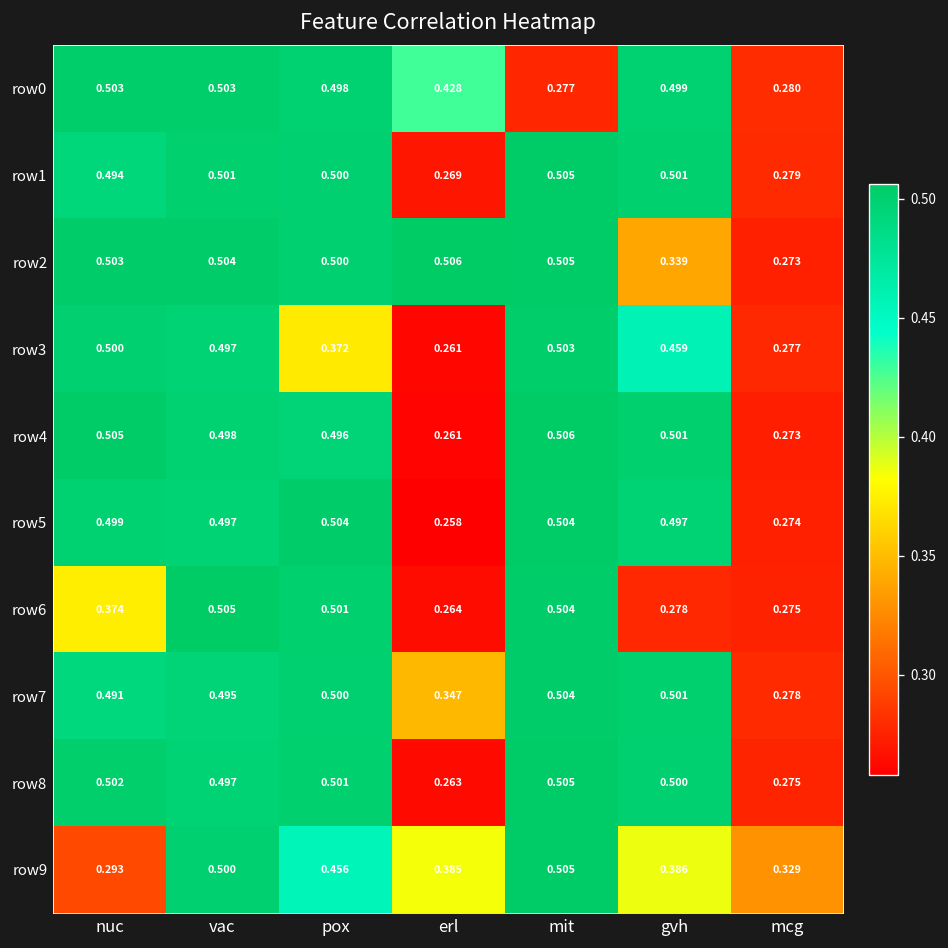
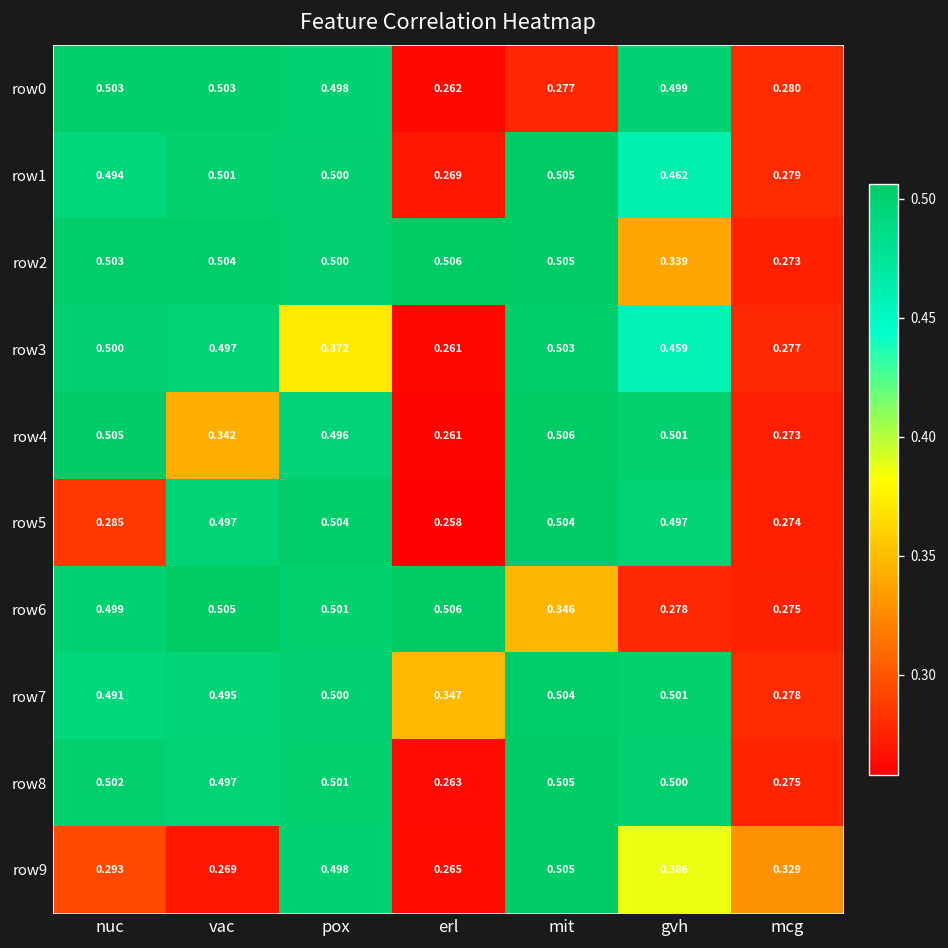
  {
    "row0": {
      "nuc": 0.503,
      "vac": 0.503,
      "pox": 0.498,
-     "erl": 0.428,
+     "erl": 0.262,
      "mit": 0.277,
      "gvh": 0.499,
      "mcg": 0.280
    },
    "row1": {
      "nuc": 0.494,
      "vac": 0.501,
      "pox": 0.500,
      "erl": 0.269,
      "mit": 0.505,
-     "gvh": 0.501,
+     "gvh": 0.462,
      "mcg": 0.279
    },
    "row2": {
      "nuc": 0.503,
      "vac": 0.504,
      "pox": 0.500,
      "erl": 0.506,
      "mit": 0.505,
      "gvh": 0.339,
      "mcg": 0.273
    },
    "row3": {
      "nuc": 0.500,
      "vac": 0.497,
      "pox": 0.372,
      "erl": 0.261,
      "mit": 0.503,
      "gvh": 0.459,
      "mcg": 0.277
    },
    "row4": {
      "nuc": 0.505,
-     "vac": 0.498,
+     "vac": 0.342,
      "pox": 0.496,
      "erl": 0.261,
      "mit": 0.506,
      "gvh": 0.501,
      "mcg": 0.273
    },
    "row5": {
-     "nuc": 0.499,
+     "nuc": 0.285,
      "vac": 0.497,
      "pox": 0.504,
      "erl": 0.258,
      "mit": 0.504,
      "gvh": 0.497,
      "mcg": 0.274
    },
    "row6": {
-     "nuc": 0.374,
+     "nuc": 0.499,
      "vac": 0.505,
      "pox": 0.501,
-     "erl": 0.264,
-     "mit": 0.504,
+     "erl": 0.506,
+     "mit": 0.346,
      "gvh": 0.278,
      "mcg": 0.275
    },
    "row7": {
      "nuc": 0.491,
      "vac": 0.495,
      "pox": 0.500,
      "erl": 0.347,
      "mit": 0.504,
      "gvh": 0.501,
      "mcg": 0.278
    },
    "row8": {
      "nuc": 0.502,
      "vac": 0.497,
      "pox": 0.501,
      "erl": 0.263,
      "mit": 0.505,
      "gvh": 0.500,
      "mcg": 0.275
    },
    "row9": {
      "nuc": 0.293,
-     "vac": 0.500,
-     "pox": 0.456,
-     "erl": 0.385,
+     "vac": 0.269,
+     "pox": 0.498,
+     "erl": 0.265,
      "mit": 0.505,
      "gvh": 0.386,
      "mcg": 0.329
    }
  }
